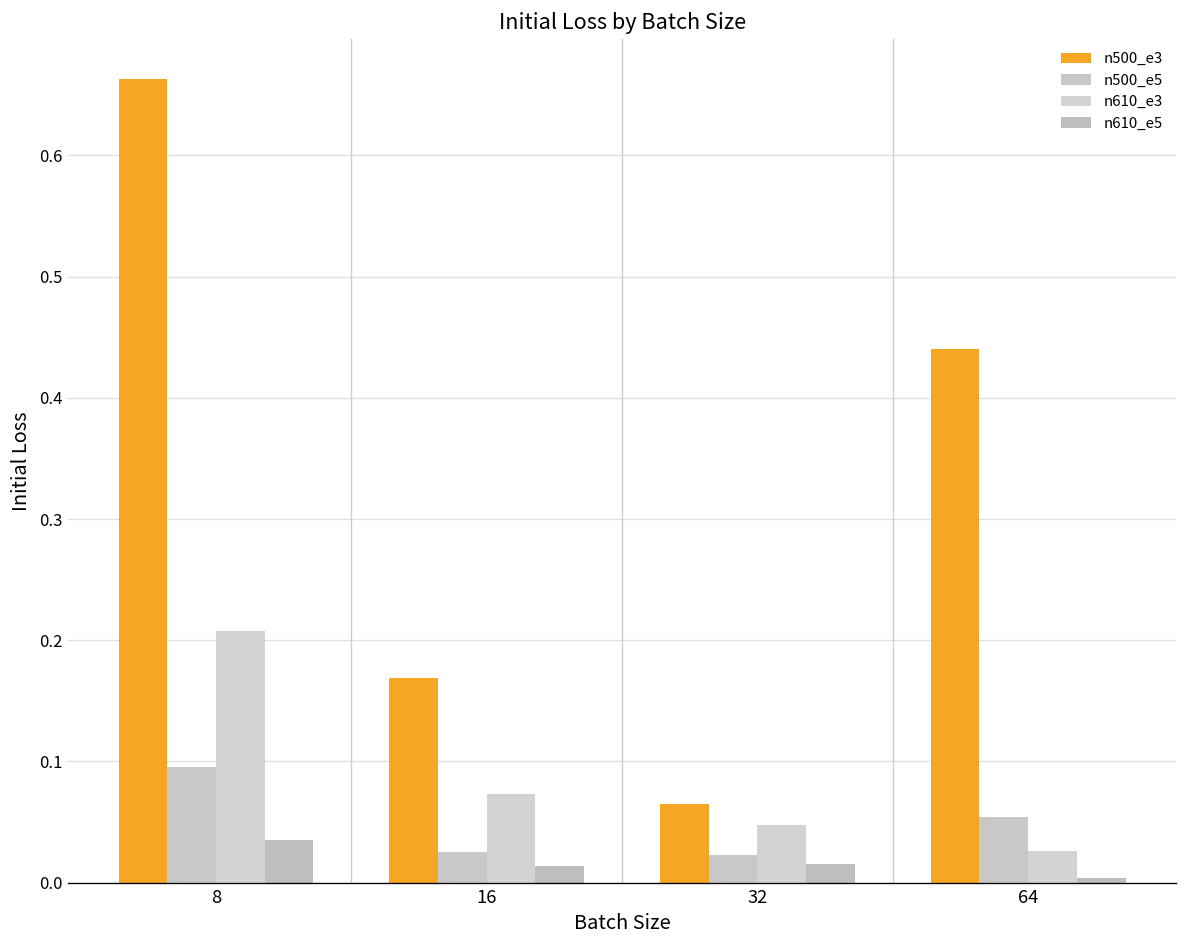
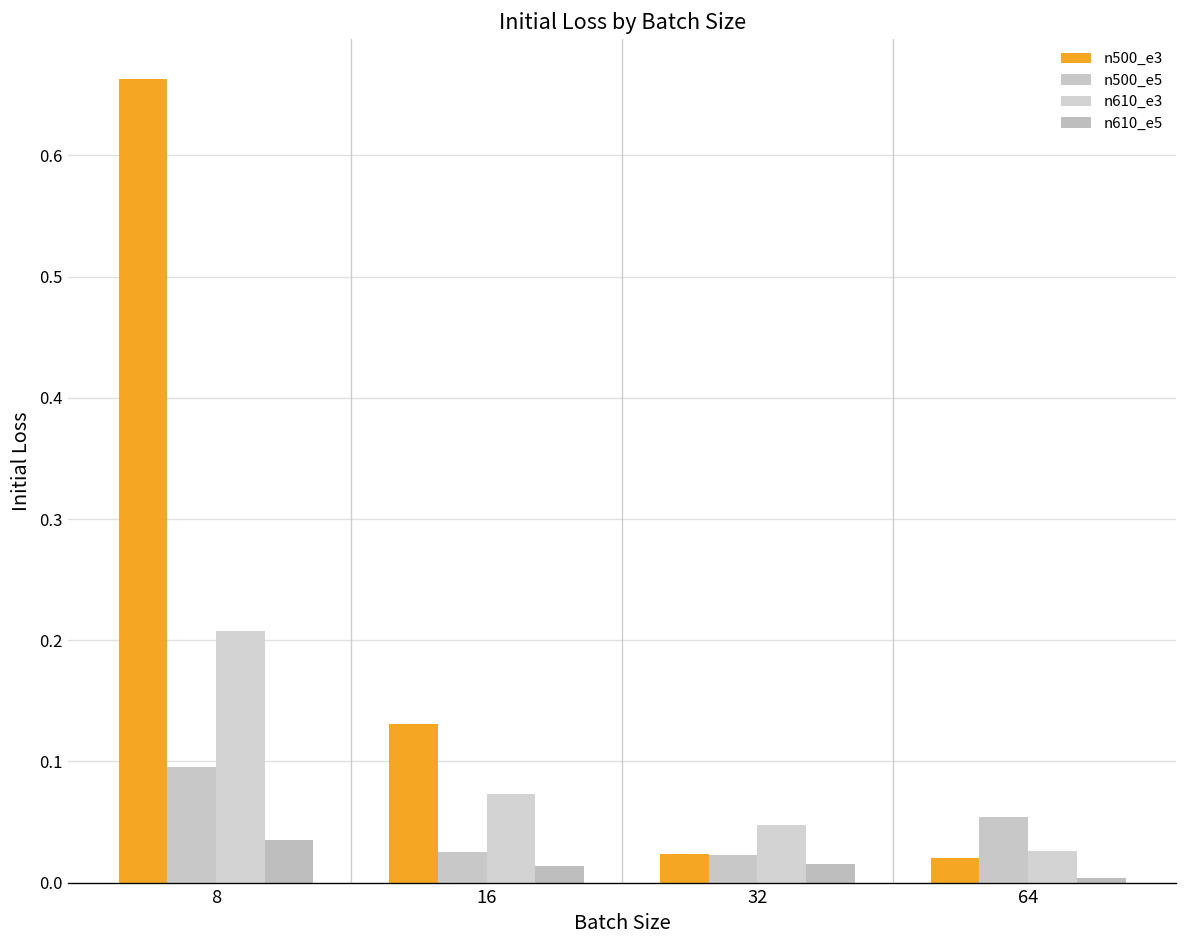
  {
    "n500_e3": {
      "8": 0.663,
-     "16": 0.169,
-     "32": 0.065,
-     "64": 0.44
+     "16": 0.131,
+     "32": 0.024,
+     "64": 0.02
    }
  }
